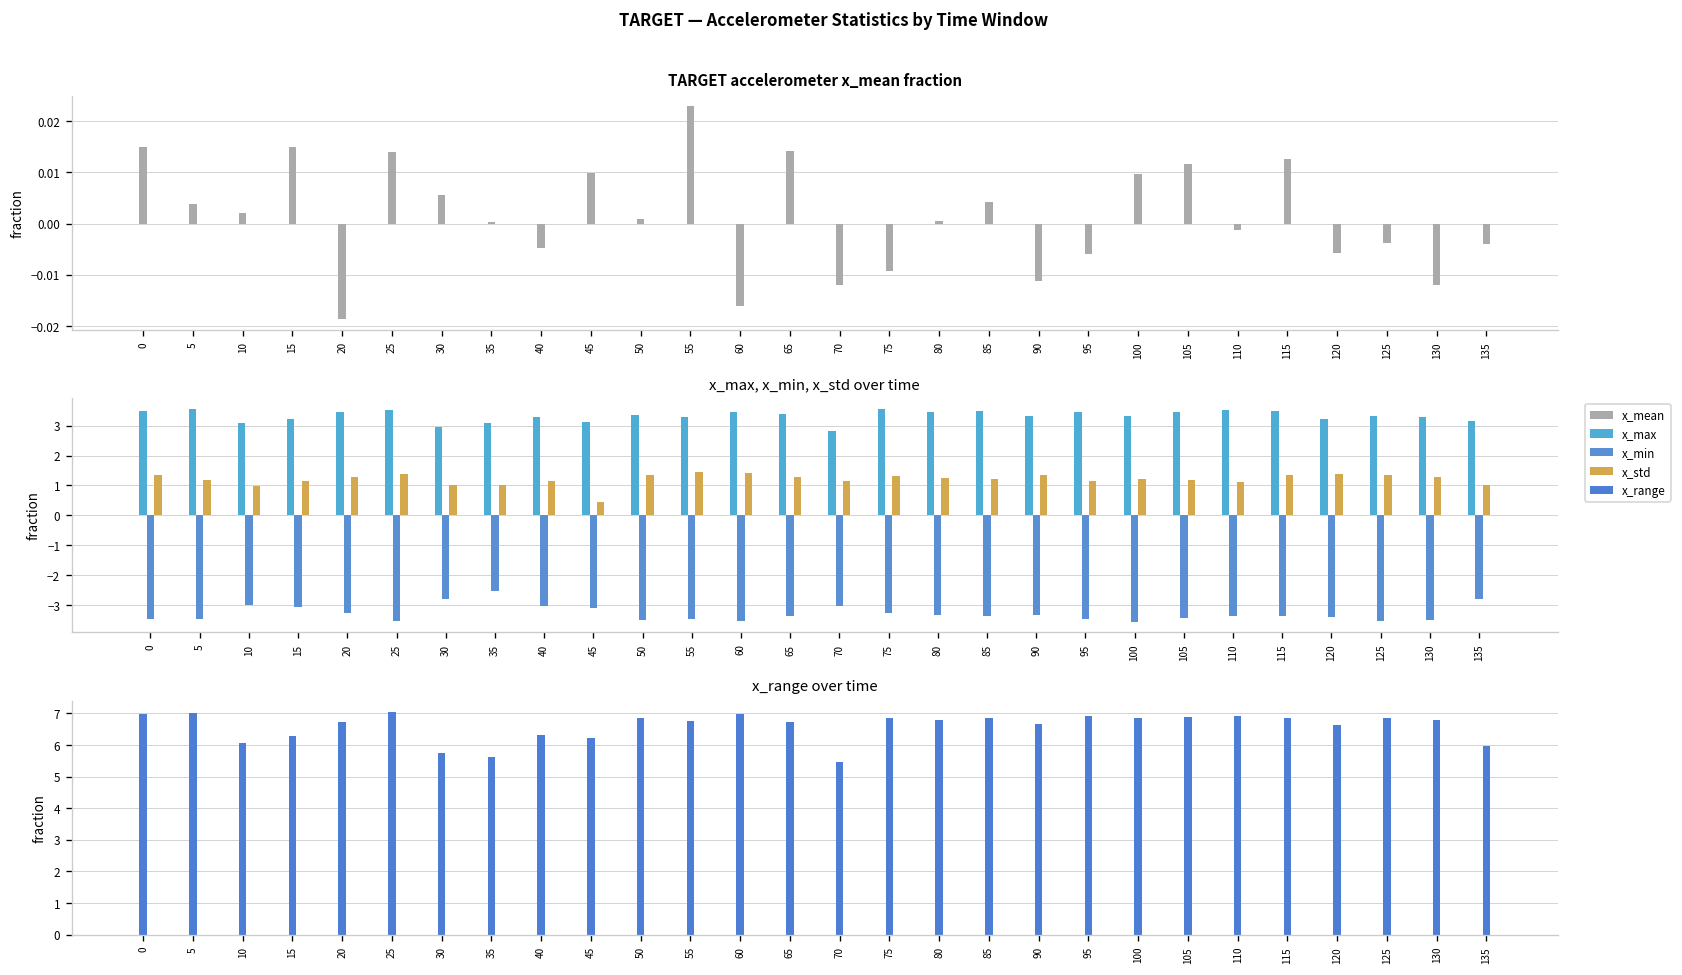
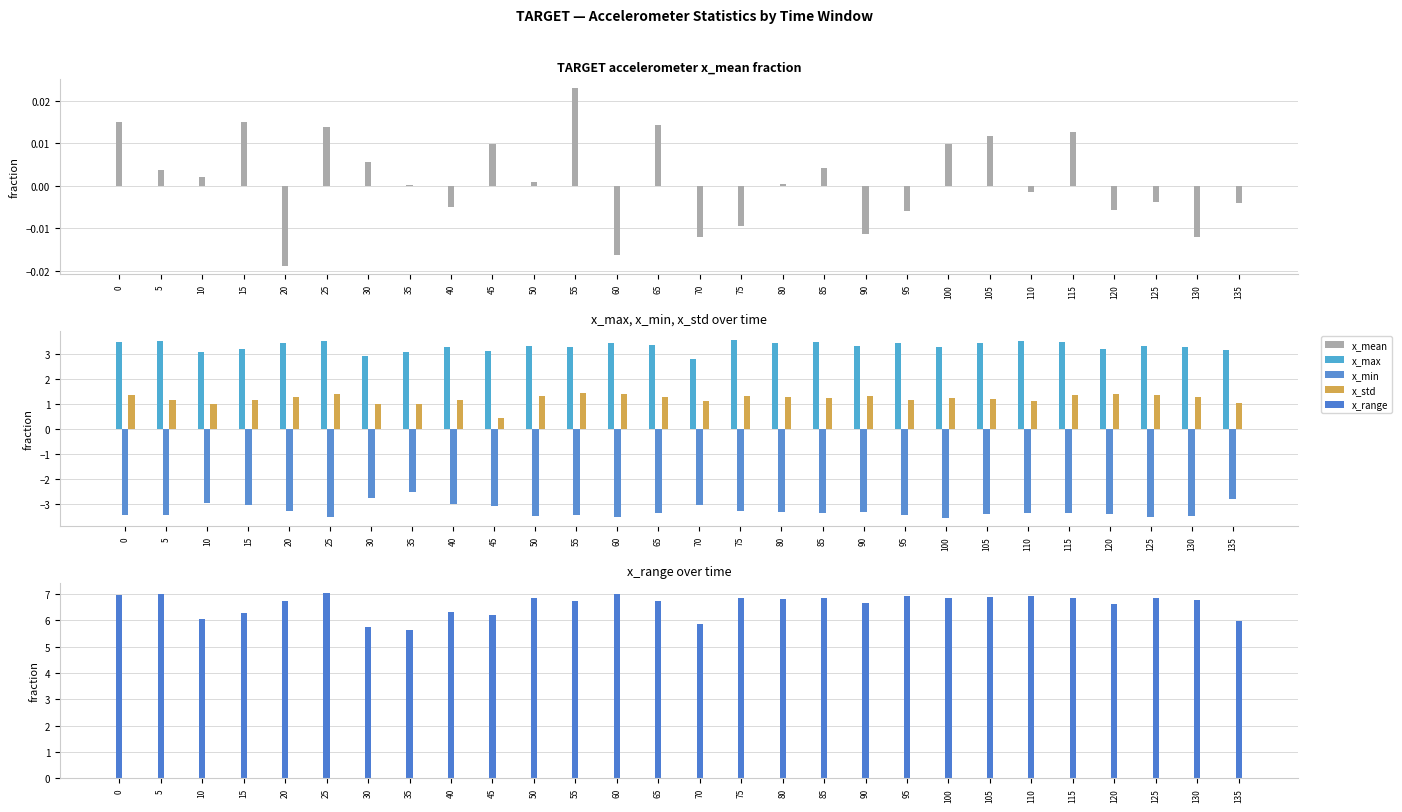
  {
    "TARGET accelerometer x_mean fraction": {
      "0": 0.015,
      "5": 0.004,
      "10": 0.002,
      "15": 0.015,
      "20": -0.019,
      "25": 0.014,
      "30": 0.006,
      "40": -0.005,
      "45": 0.010,
      "50": 0.001,
      "55": 0.023,
      "60": -0.016,
      "65": 0.014,
      "70": -0.012,
      "75": -0.009,
      "85": 0.004,
      "90": -0.011,
      "95": -0.006,
      "100": 0.010,
      "105": 0.012,
      "110": -0.001,
      "115": 0.013,
      "120": -0.006,
      "125": -0.004,
      "130": -0.012,
      "135": -0.004
    },
    "x_max, x_min, x_std over time": {
      "x_std": {
        "0": 1.3,
        "5": 1.2,
        "10": 1.0,
        "15": 1.2,
        "20": 1.3,
        "25": 1.4,
        "30": 1.0,
        "35": 1.0,
        "40": 1.2,
        "45": 0.5,
        "50": 1.3,
        "55": 1.4,
        "60": 1.4,
        "65": 1.3,
        "70": 1.1,
        "75": 1.3,
        "80": 1.3,
        "85": 1.2,
        "90": 1.3,
        "95": 1.2,
        "100": 1.2,
        "105": 1.2,
        "110": 1.1,
        "115": 1.3,
        "120": 1.4,
        "125": 1.3,
        "130": 1.3,
        "135": 1.0
      }
    },
    "x_range over time": {
      "0": 7.0,
      "5": 7.0,
      "10": 6.1,
      "15": 6.3,
      "20": 6.7,
      "25": 7.0,
      "30": 5.7,
      "35": 5.6,
      "40": 6.3,
      "45": 6.2,
      "50": 6.8,
      "55": 6.7,
      "60": 7.0,
      "65": 6.7,
-     "70": 5.5,
+     "70": 5.9,
      "75": 6.8,
      "80": 6.8,
      "85": 6.9,
      "90": 6.7,
      "95": 6.9,
      "100": 6.9,
      "105": 6.9,
      "110": 6.9,
      "115": 6.8,
      "120": 6.6,
      "125": 6.8,
      "130": 6.8,
      "135": 6.0
    }
  }
